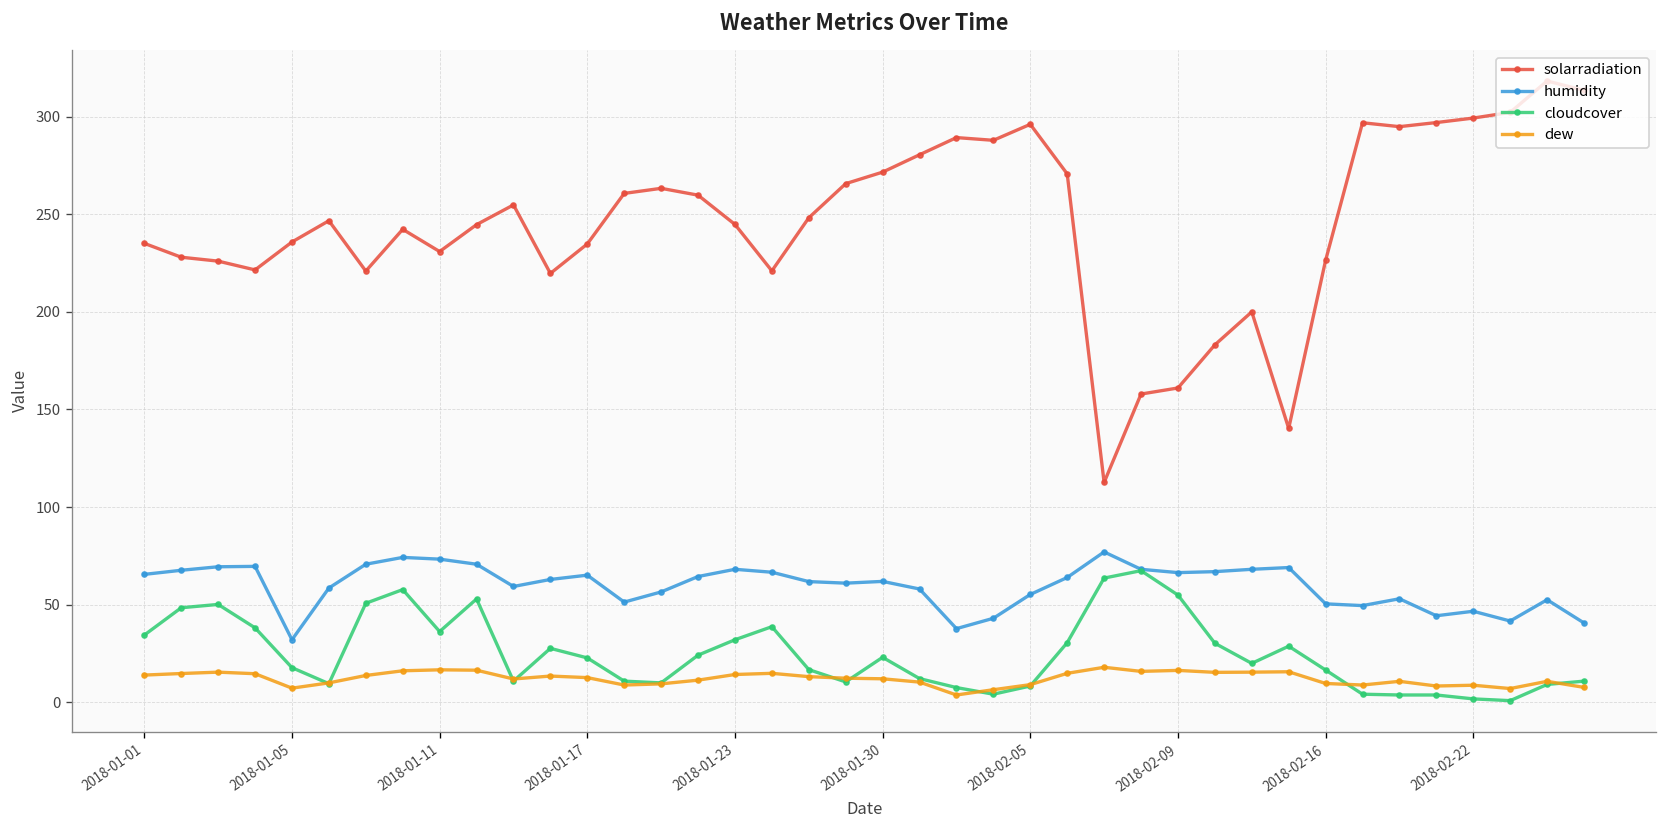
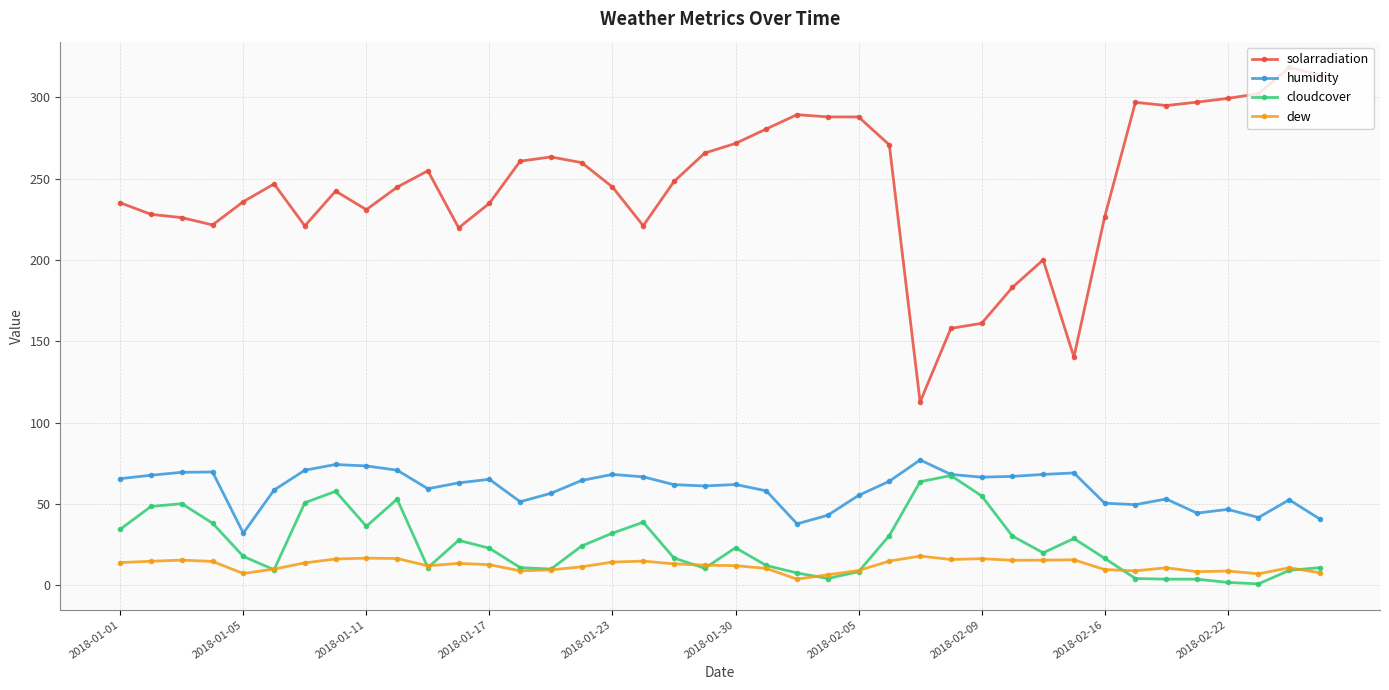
  {
    "solarradiation": {
      "2018-01-01": 235,
      "2018-01-05": 236,
      "2018-01-11": 231,
      "2018-01-17": 235,
      "2018-01-23": 245,
      "2018-01-30": 272,
-     "2018-02-05": 296,
+     "2018-02-05": 288,
      "2018-02-09": 161,
      "2018-02-16": 226,
      "2018-02-22": 299
    },
    "humidity": {
      "2018-01-01": 66,
      "2018-01-05": 32,
      "2018-01-11": 73,
      "2018-01-17": 65,
      "2018-01-23": 68,
      "2018-01-30": 62,
      "2018-02-05": 55,
      "2018-02-09": 66,
      "2018-02-16": 50,
      "2018-02-22": 47
    },
    "cloudcover": {
      "2018-01-01": 34,
      "2018-01-05": 18,
      "2018-01-11": 36,
      "2018-01-17": 23,
      "2018-01-23": 32,
      "2018-01-30": 23,
      "2018-02-09": 55,
      "2018-02-16": 17,
      "2018-02-22": 2
    },
    "dew": {
      "2018-01-01": 14,
      "2018-01-05": 7,
      "2018-01-11": 17,
      "2018-01-17": 13,
      "2018-01-23": 14,
      "2018-01-30": 12,
      "2018-02-09": 16,
      "2018-02-16": 10,
      "2018-02-22": 9
    }
  }
